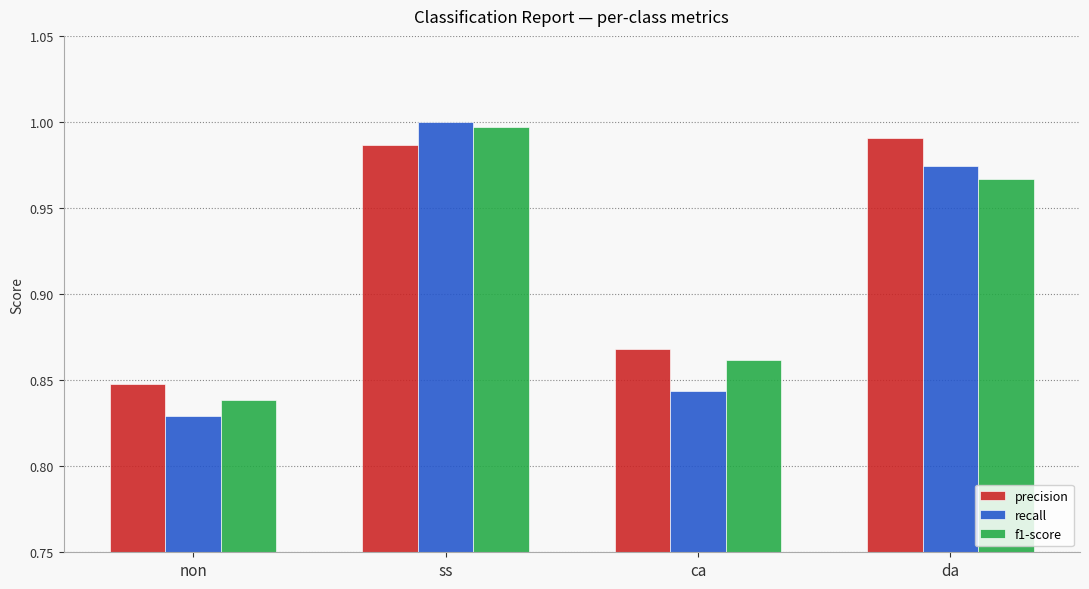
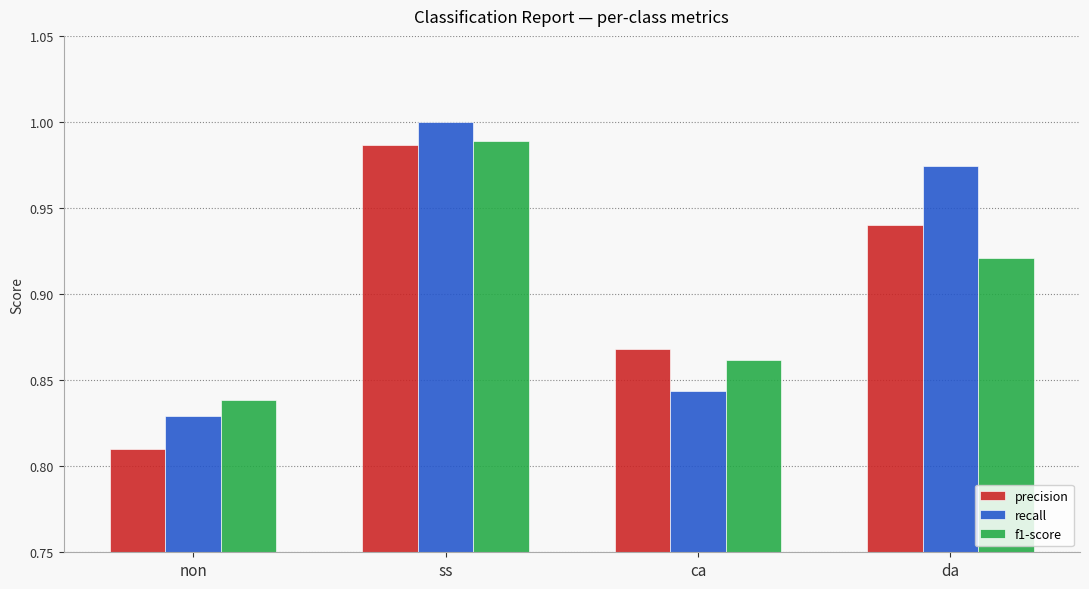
  {
    "precision": {
-     "non": 0.848,
+     "non": 0.810,
      "ss": 0.987,
      "ca": 0.868,
-     "da": 0.991
+     "da": 0.940
    },
    "recall": {
      "non": 0.829,
      "ss": 1.000,
      "ca": 0.843,
      "da": 0.974
    },
    "f1-score": {
      "non": 0.838,
-     "ss": 0.997,
+     "ss": 0.989,
      "ca": 0.862,
-     "da": 0.967
+     "da": 0.921
    }
  }
